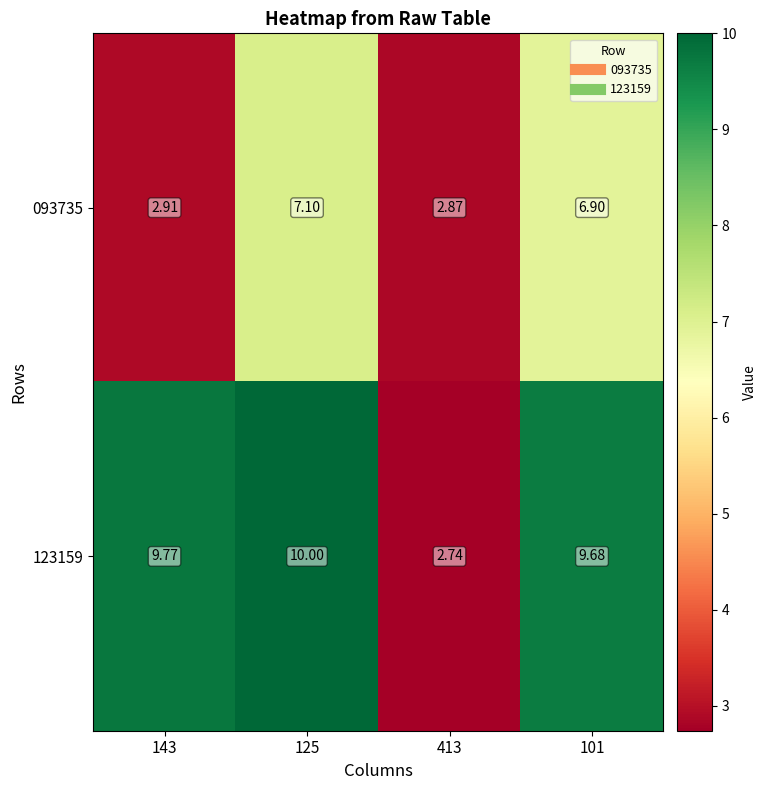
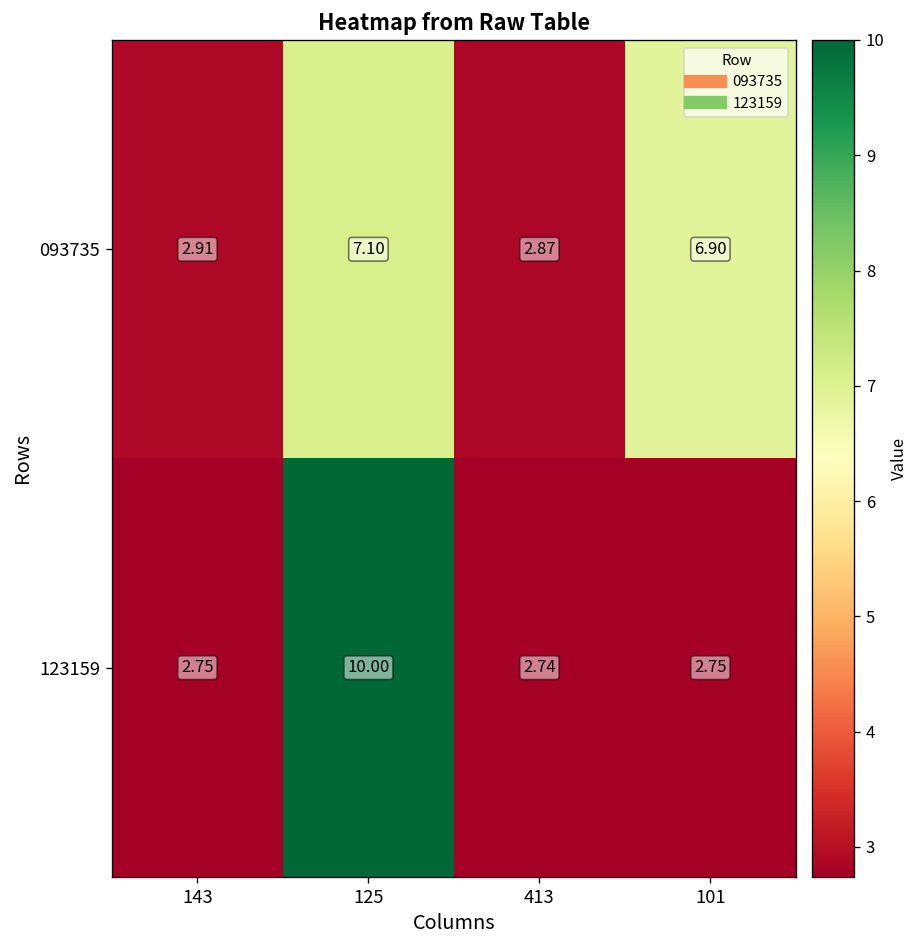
  {
    "123159": {
-     "143": 9.77,
-     "101": 9.68
+     "143": 2.75,
+     "101": 2.75
    }
  }
